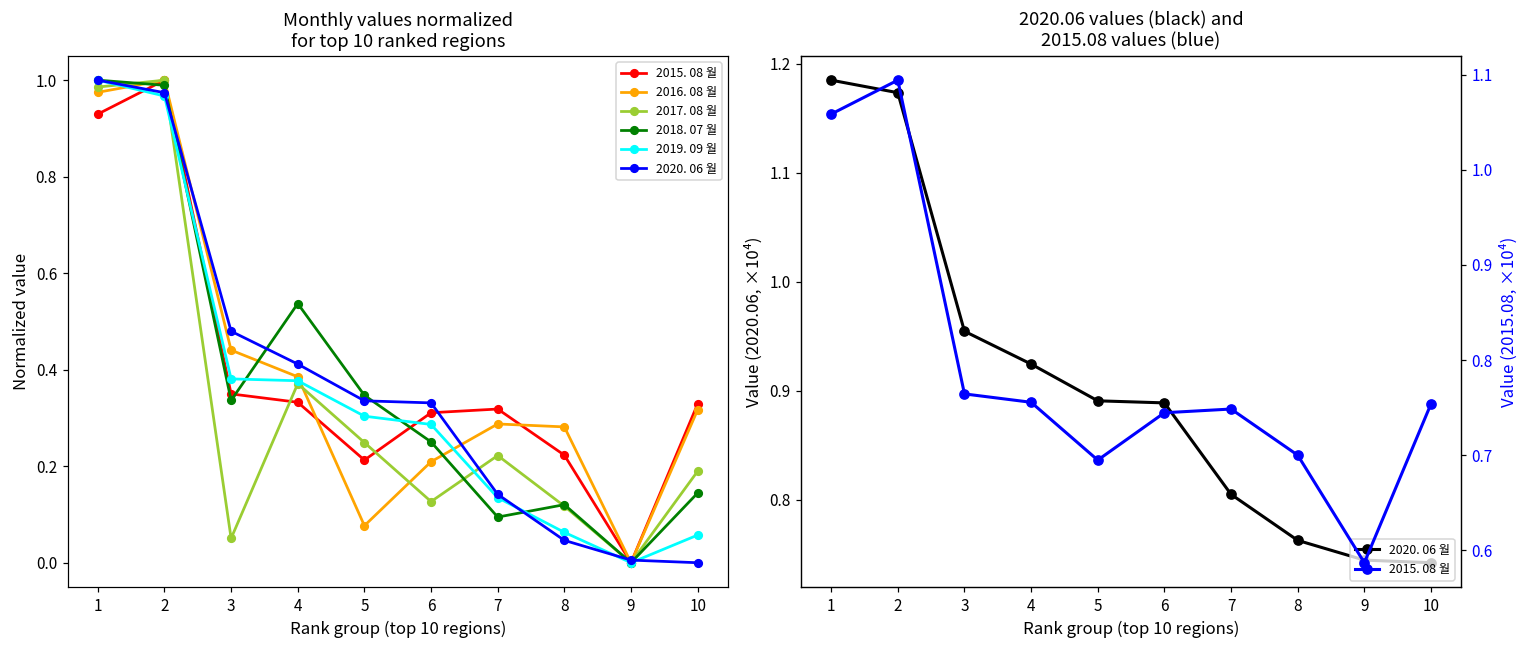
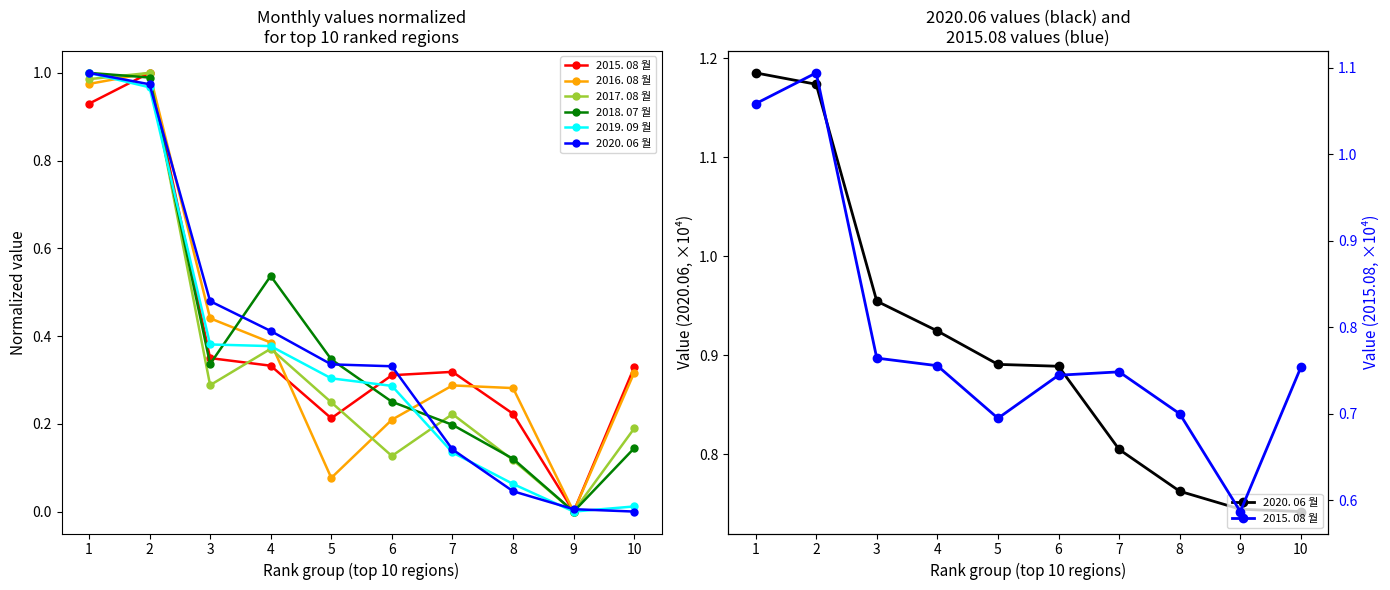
  {
    "Monthly values normalized for top 10 ranked regions": {
      "2016. 08 월": {
        "1": 0.97,
        "3": 0.44,
        "4": 0.39,
        "5": 0.08,
        "6": 0.21,
        "7": 0.29,
        "8": 0.28,
        "10": 0.32
      },
      "2017. 08 월": {
        "1": 0.99,
-       "3": 0.05,
+       "3": 0.29,
        "4": 0.37,
        "5": 0.25,
        "6": 0.13,
        "7": 0.22,
        "10": 0.19
      },
      "2018. 07 월": {
        "2": 0.99,
        "3": 0.34,
        "4": 0.54,
        "5": 0.35,
        "6": 0.25,
-       "7": 0.09,
+       "7": 0.20,
        "10": 0.14
      },
      "2019. 09 월": {
        "2": 0.97,
        "3": 0.38,
        "4": 0.38,
        "5": 0.30,
        "6": 0.29,
        "7": 0.13,
        "8": 0.06,
-       "10": 0.06
+       "10": 0.01
      }
    }
  }
